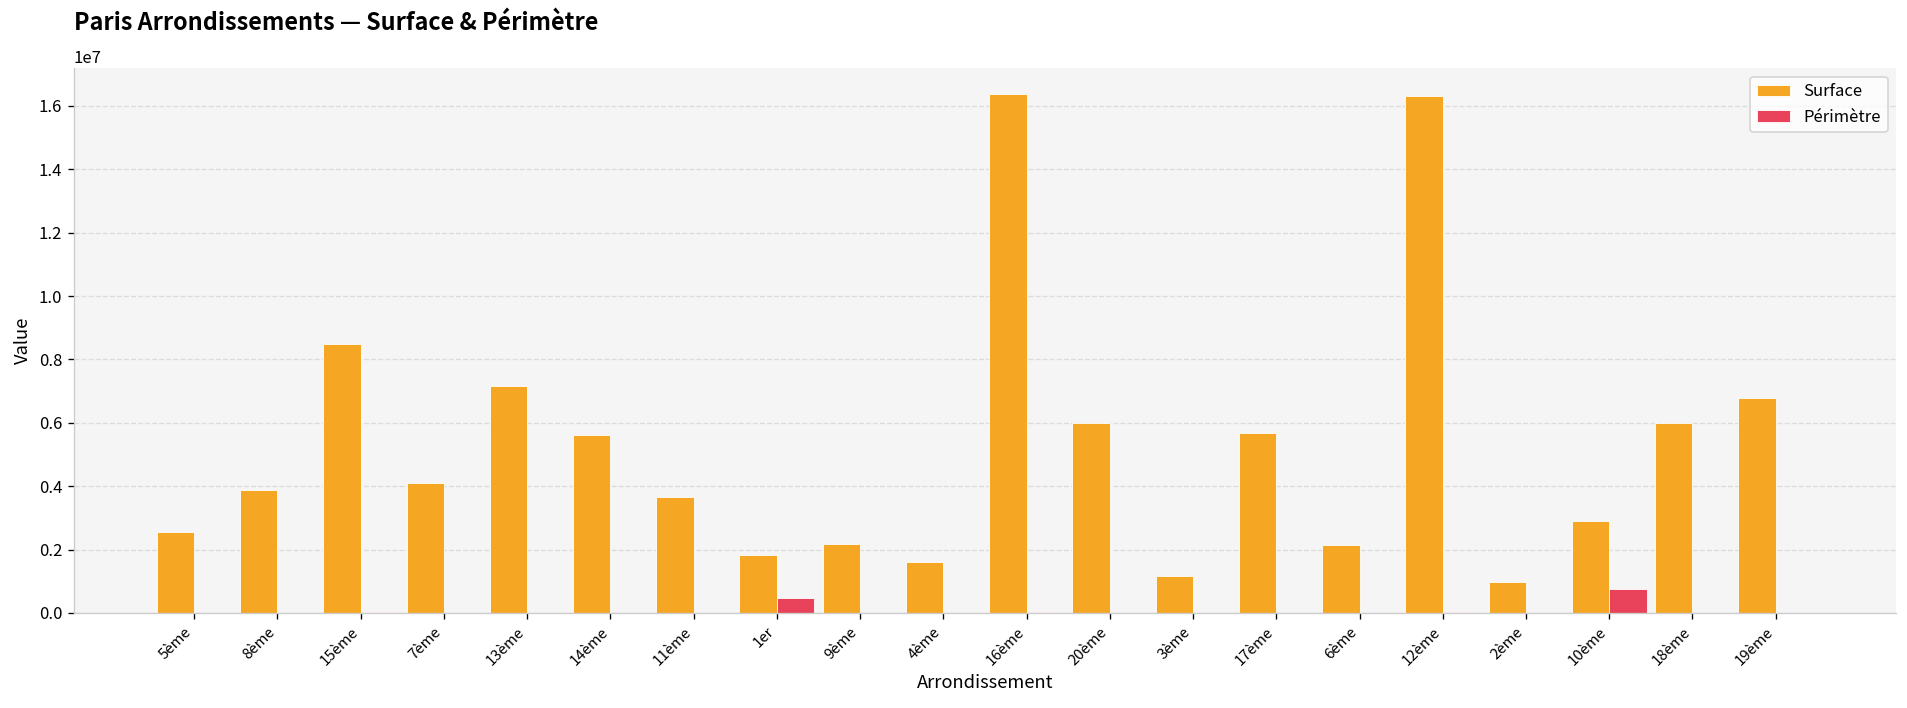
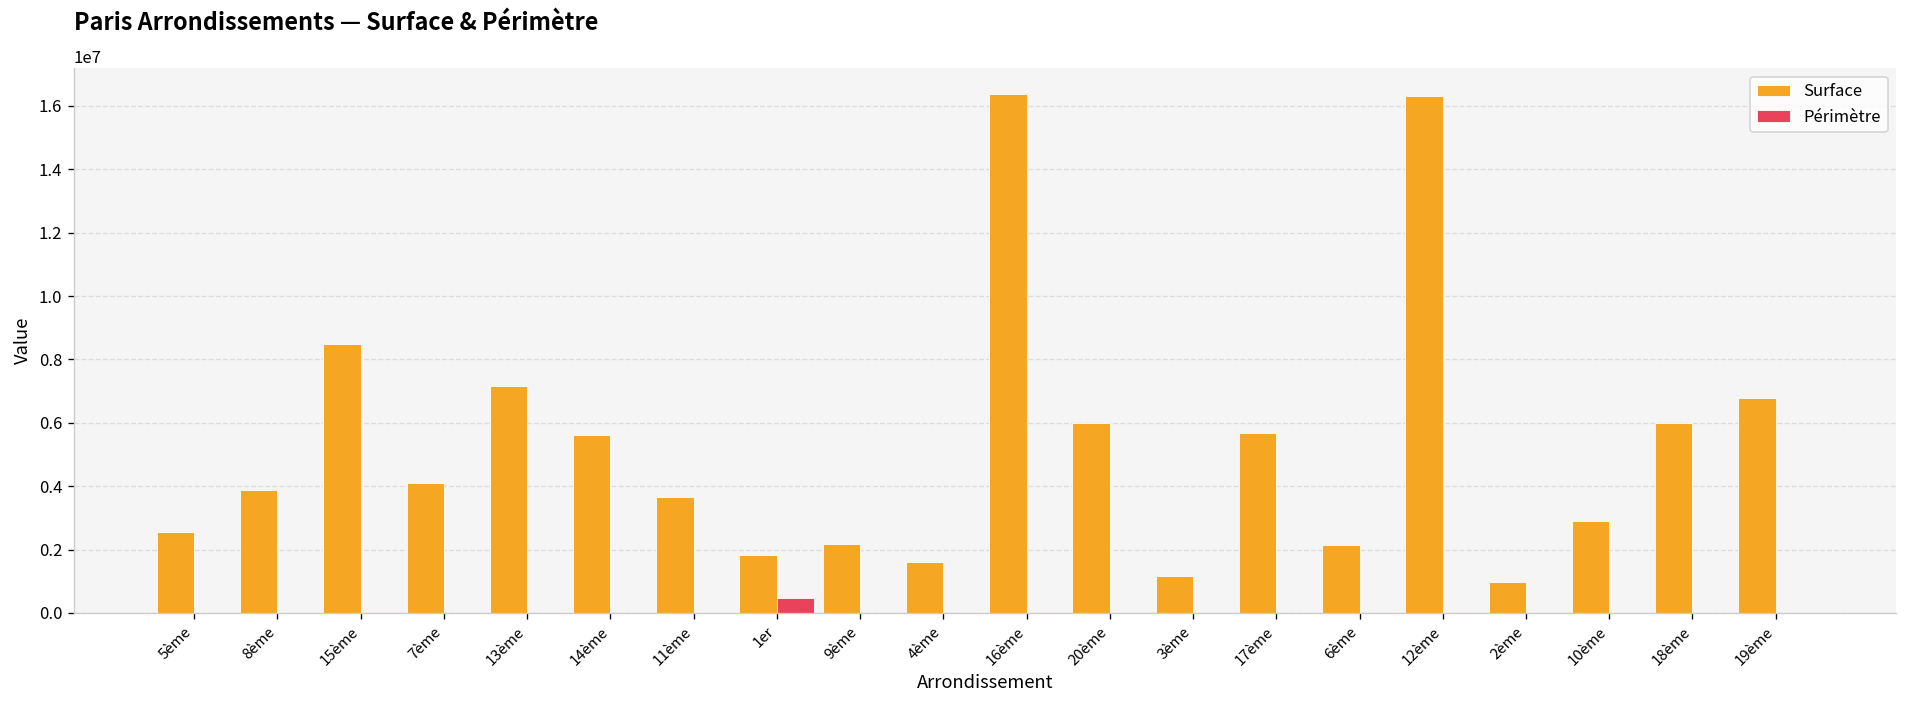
  {
    "Surface": {
      "5ème": 2500000,
      "8ème": 3900000,
      "15ème": 8500000,
      "7ème": 4100000,
      "13ème": 7100000,
      "14ème": 5600000,
      "11ème": 3700000,
      "1er": 1800000,
      "9ème": 2200000,
      "4ème": 1600000,
      "16ème": 16400000,
      "20ème": 6000000,
      "3ème": 1200000,
      "17ème": 5700000,
      "6ème": 2200000,
      "12ème": 16300000,
      "2ème": 1000000,
      "10ème": 2900000,
      "18ème": 6000000,
      "19ème": 6800000
    },
    "Périmètre": {
      "1er": 500000,
-     "10ème": 700000
+     "10ème": 0
    }
  }
